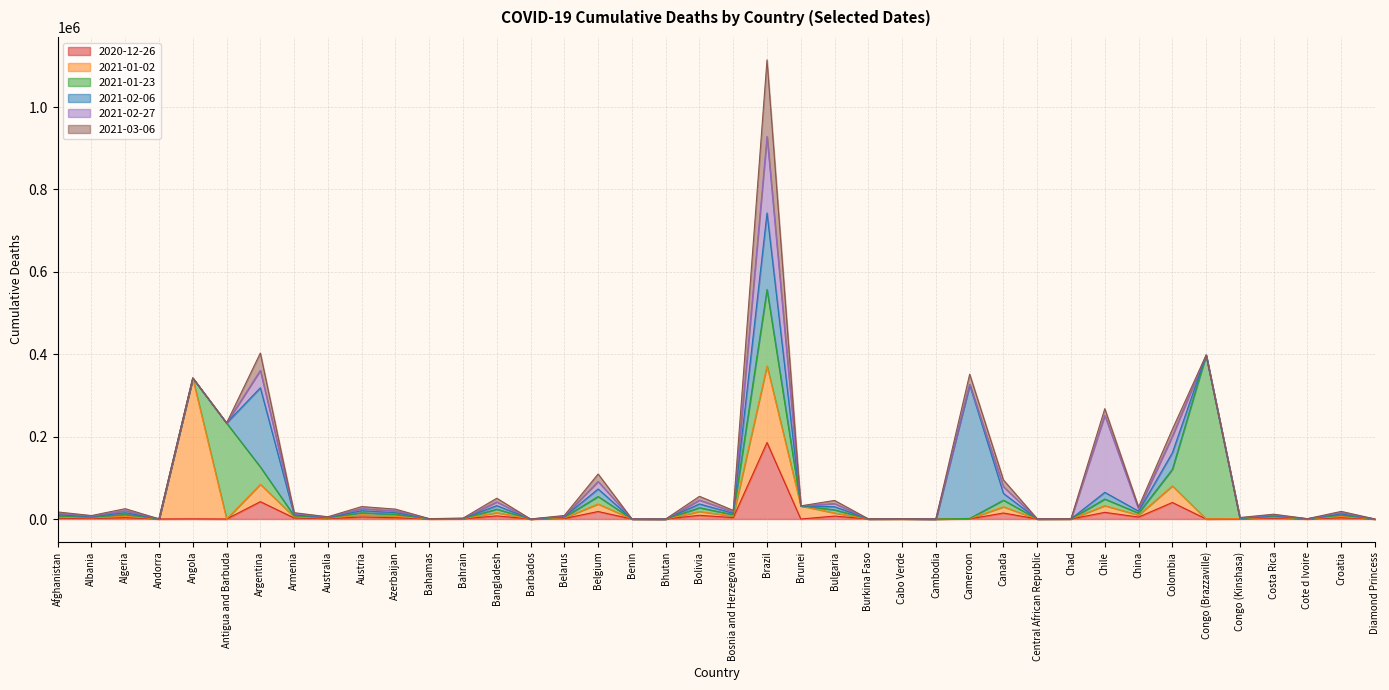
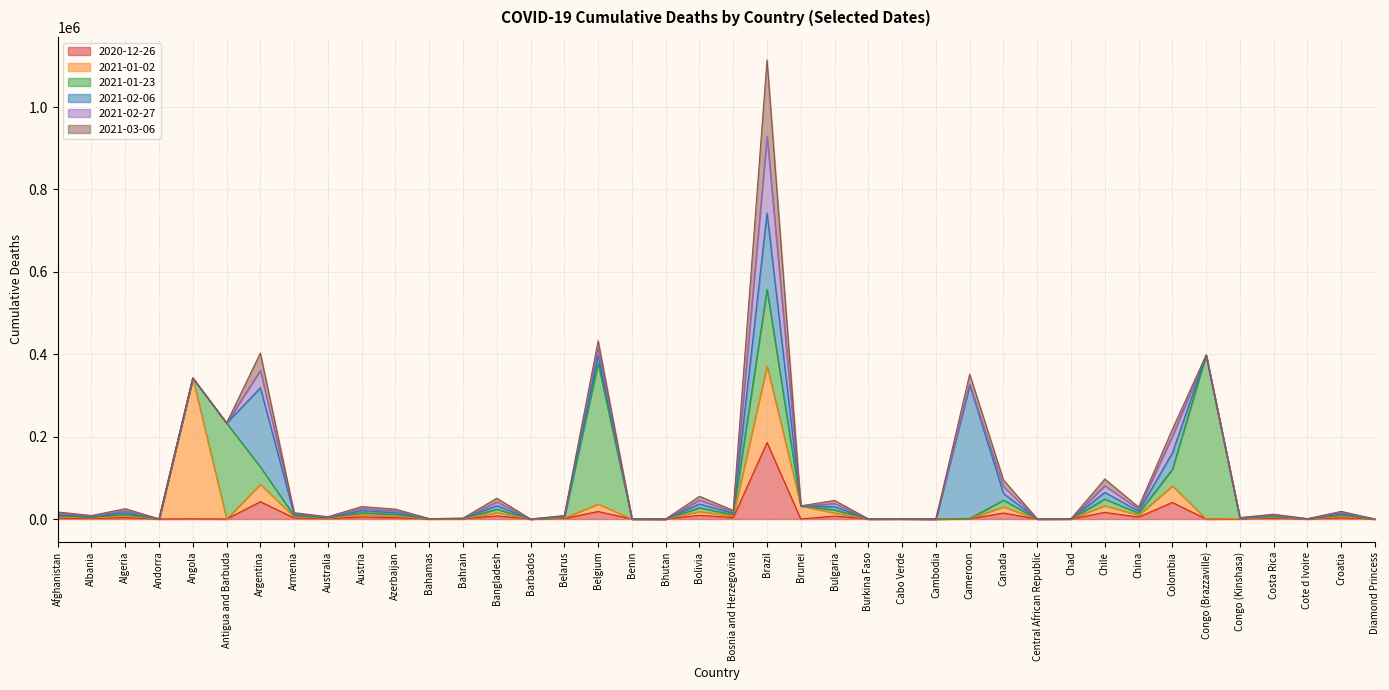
  {
    "2020-12-26": {
      "Angola": 0,
      "Argentina": 40000,
      "Bangladesh": 10000,
      "Belgium": 20000,
      "Bolivia": 10000,
      "Brazil": 190000,
      "Brunei": 0,
      "Bulgaria": 10000,
      "Canada": 10000,
      "Chile": 20000,
      "Colombia": 40000
    },
    "2021-01-02": {
      "Argentina": 40000,
      "Bangladesh": 10000,
      "Belgium": 20000,
      "Bolivia": 10000,
      "Brazil": 190000,
      "Bulgaria": 10000,
      "Canada": 20000,
      "Chile": 20000,
      "Colombia": 40000
    },
    "2021-01-23": {
      "Argentina": 40000,
      "Bangladesh": 10000,
-     "Belgium": 20000,
+     "Belgium": 340000,
      "Bolivia": 10000,
      "Brazil": 190000,
      "Bulgaria": 10000,
      "Canada": 20000,
      "Chile": 20000,
      "Colombia": 40000
    },
    "2021-02-06": {
      "Argentina": 190000,
      "Bangladesh": 10000,
      "Belgium": 20000,
      "Bolivia": 10000,
      "Brazil": 190000,
      "Bulgaria": 10000,
      "Canada": 20000,
      "Chile": 20000,
      "Colombia": 40000
    },
    "2021-02-27": {
      "Argentina": 40000,
      "Bangladesh": 10000,
      "Belgium": 20000,
      "Bolivia": 10000,
      "Brazil": 190000,
      "Bulgaria": 10000,
      "Canada": 20000,
-     "Chile": 190000,
+     "Chile": 20000,
      "Colombia": 40000
    },
    "2021-03-06": {
      "Argentina": 40000,
      "Bangladesh": 10000,
      "Belgium": 20000,
      "Bolivia": 10000,
      "Brazil": 190000,
      "Bulgaria": 10000,
      "Cameroon": 30000,
      "Canada": 20000,
      "Chile": 20000,
      "Colombia": 20000
    }
  }
